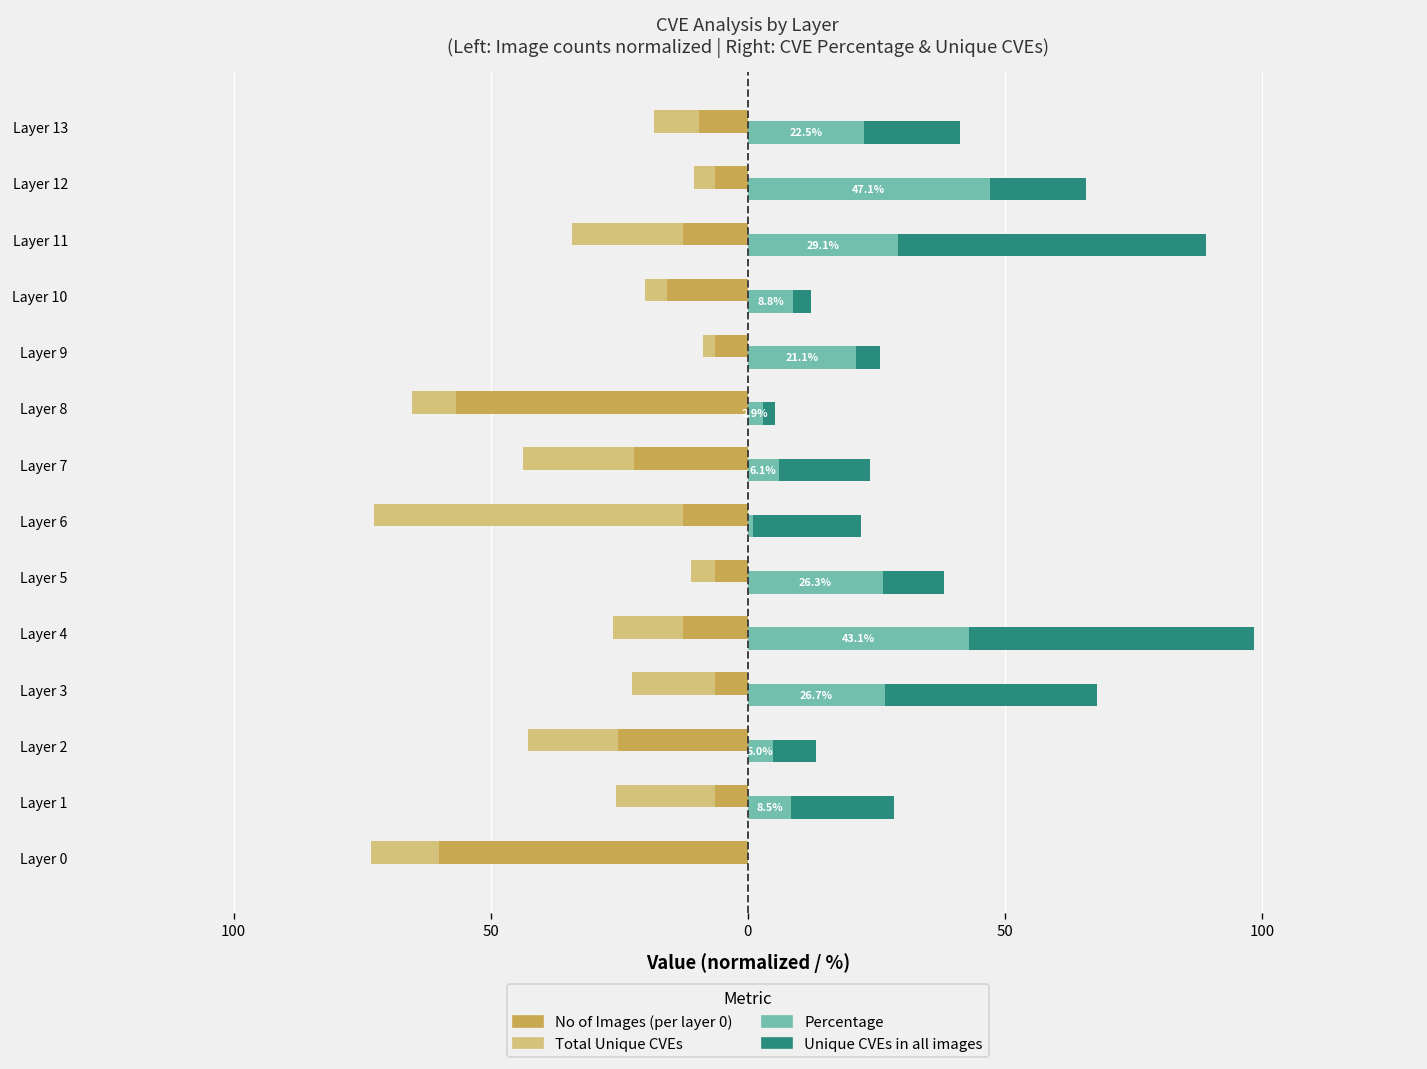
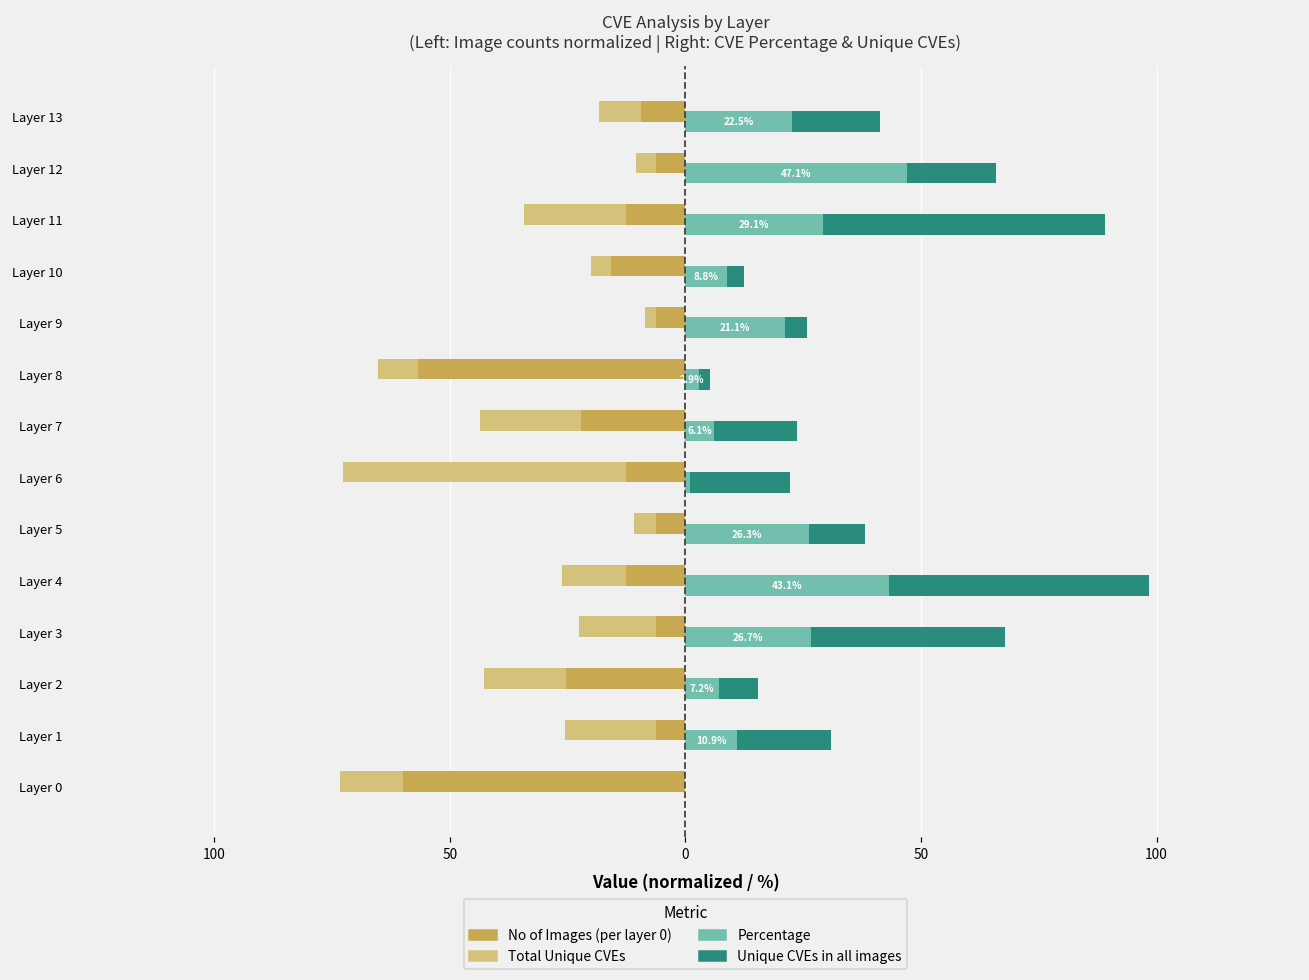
  {
    "Percentage": {
      "Layer 13": "22.5%",
      "Layer 12": "47.1%",
      "Layer 11": "29.1%",
      "Layer 10": "8.8%",
      "Layer 9": "21.1%",
      "Layer 8": "2.9%",
      "Layer 7": "6.1%",
      "Layer 5": "26.3%",
      "Layer 4": "43.1%",
      "Layer 3": "26.7%",
-     "Layer 2": "5.0%",
-     "Layer 1": "8.5%"
+     "Layer 2": "7.2%",
+     "Layer 1": "10.9%"
    }
  }
